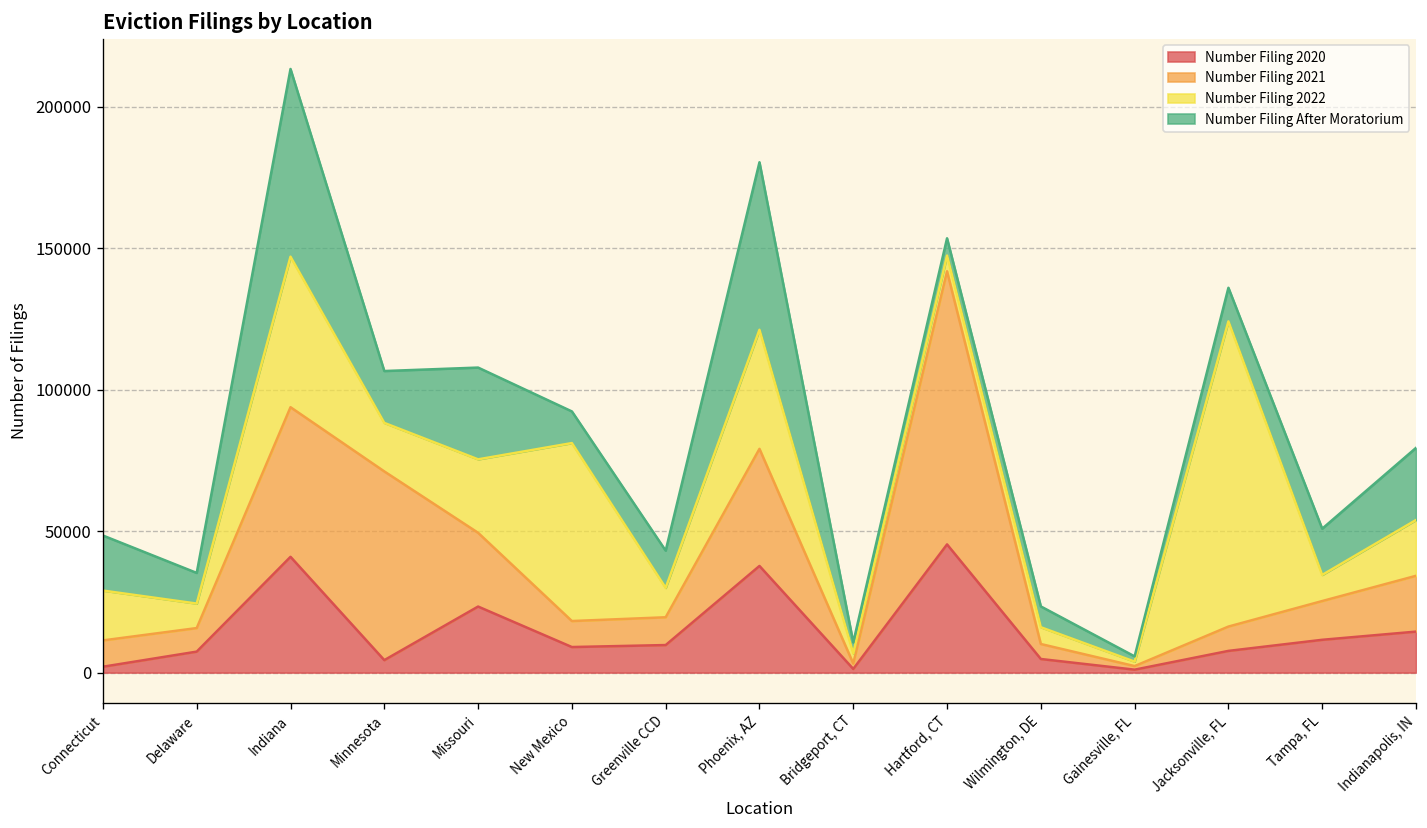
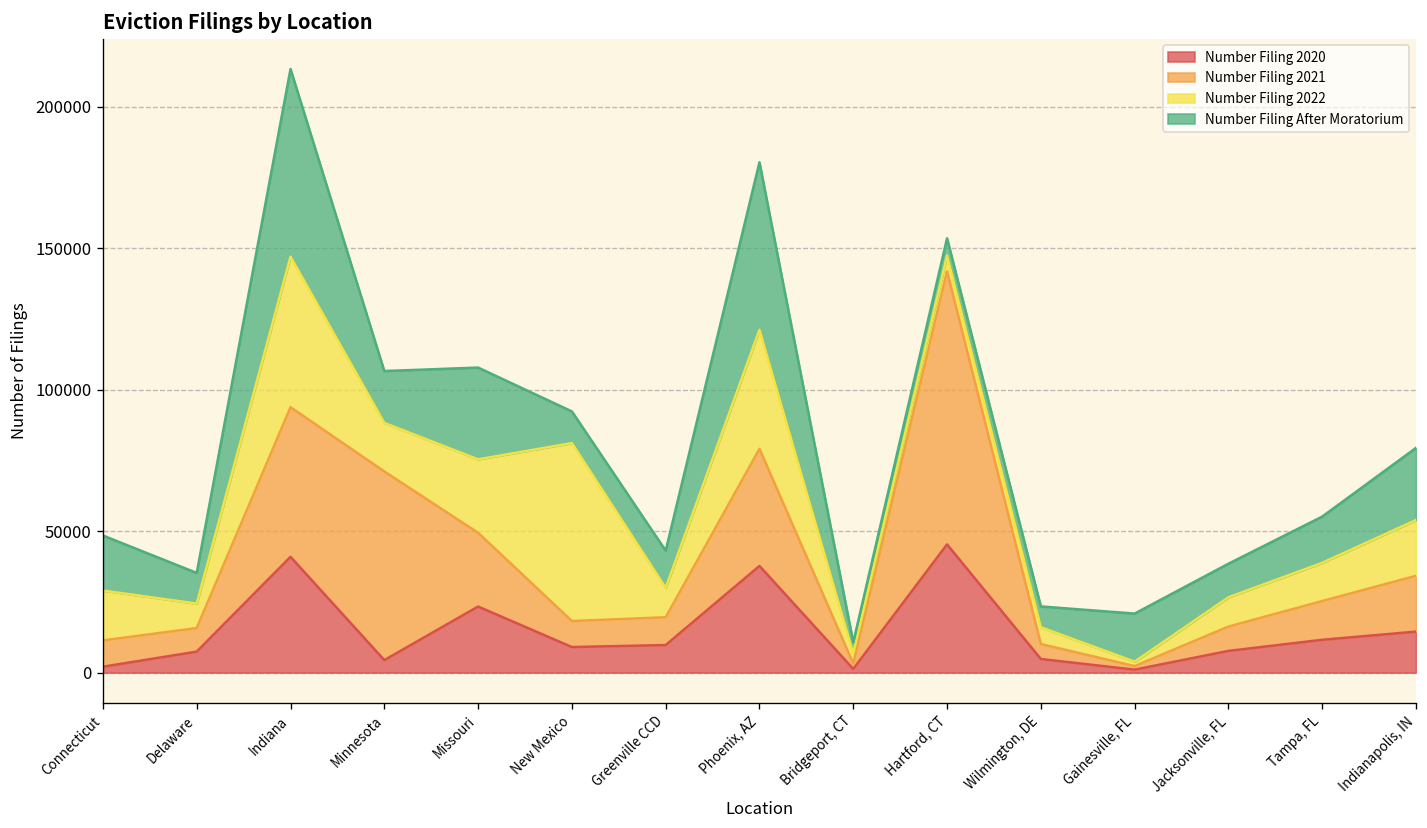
  {
    "Number Filing 2020": {
      "Connecticut": 2000,
      "Delaware": 7000,
      "Indiana": 41000,
      "Minnesota": 4000,
      "Missouri": 23000,
      "New Mexico": 9000,
      "Greenville CCD": 10000,
      "Phoenix, AZ": 38000,
      "Bridgeport, CT": 1000,
      "Hartford, CT": 45000,
      "Wilmington, DE": 5000,
      "Gainesville, FL": 1000,
      "Jacksonville, FL": 8000,
      "Tampa, FL": 12000,
      "Indianapolis, IN": 14000
    },
    "Number Filing 2021": {
      "Connecticut": 9000,
      "Delaware": 8000,
      "Indiana": 53000,
      "Minnesota": 67000,
      "Missouri": 26000,
      "New Mexico": 9000,
      "Greenville CCD": 10000,
      "Phoenix, AZ": 41000,
      "Bridgeport, CT": 2000,
      "Hartford, CT": 97000,
      "Wilmington, DE": 5000,
      "Gainesville, FL": 1000,
      "Jacksonville, FL": 9000,
      "Tampa, FL": 14000,
      "Indianapolis, IN": 20000
    },
    "Number Filing 2022": {
      "Connecticut": 18000,
      "Delaware": 9000,
      "Indiana": 53000,
      "Minnesota": 17000,
      "Missouri": 26000,
      "New Mexico": 63000,
      "Greenville CCD": 10000,
      "Phoenix, AZ": 42000,
      "Bridgeport, CT": 4000,
      "Hartford, CT": 6000,
      "Wilmington, DE": 6000,
      "Gainesville, FL": 2000,
-     "Jacksonville, FL": 108000,
-     "Tampa, FL": 9000,
+     "Jacksonville, FL": 10000,
+     "Tampa, FL": 14000,
      "Indianapolis, IN": 20000
    },
    "Number Filing After Moratorium": {
      "Connecticut": 19000,
      "Delaware": 11000,
      "Indiana": 66000,
      "Minnesota": 18000,
      "Missouri": 32000,
      "New Mexico": 11000,
      "Greenville CCD": 13000,
      "Phoenix, AZ": 59000,
      "Bridgeport, CT": 4000,
      "Hartford, CT": 6000,
      "Wilmington, DE": 7000,
-     "Gainesville, FL": 2000,
+     "Gainesville, FL": 17000,
      "Jacksonville, FL": 12000,
      "Tampa, FL": 16000,
      "Indianapolis, IN": 26000
    }
  }
